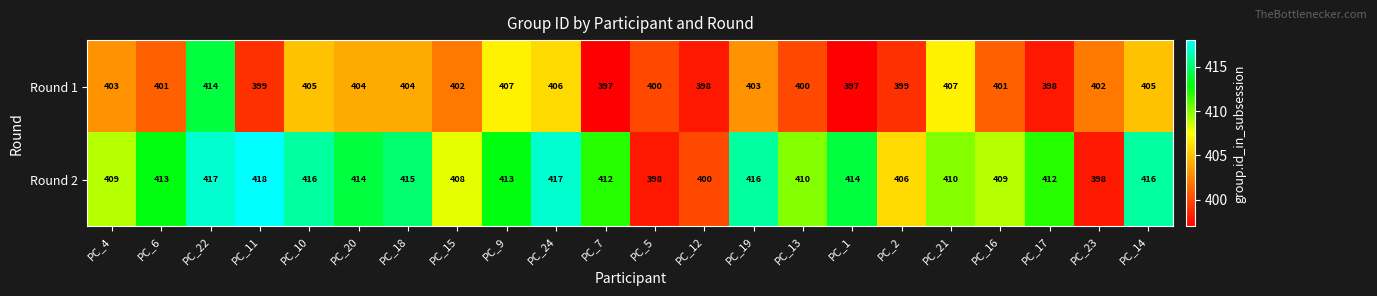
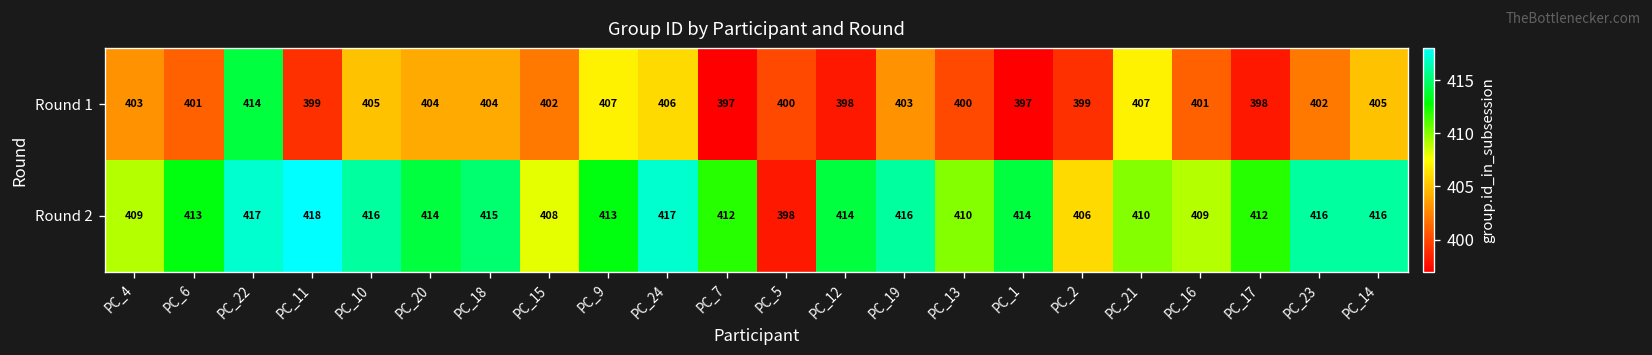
  {
    "Round 1": {
      "PC_4": 403,
      "PC_6": 401,
      "PC_22": 414,
      "PC_11": 399,
      "PC_10": 405,
      "PC_20": 404,
      "PC_18": 404,
      "PC_15": 402,
      "PC_9": 407,
      "PC_24": 406,
      "PC_7": 397,
      "PC_5": 400,
      "PC_12": 398,
      "PC_19": 403,
      "PC_13": 400,
      "PC_1": 397,
      "PC_2": 399,
      "PC_21": 407,
      "PC_16": 401,
      "PC_17": 398,
      "PC_23": 402,
      "PC_14": 405
    },
    "Round 2": {
      "PC_4": 409,
      "PC_6": 413,
      "PC_22": 417,
      "PC_11": 418,
      "PC_10": 416,
      "PC_20": 414,
      "PC_18": 415,
      "PC_15": 408,
      "PC_9": 413,
      "PC_24": 417,
      "PC_7": 412,
      "PC_5": 398,
-     "PC_12": 400,
+     "PC_12": 414,
      "PC_19": 416,
      "PC_13": 410,
      "PC_1": 414,
      "PC_2": 406,
      "PC_21": 410,
      "PC_16": 409,
      "PC_17": 412,
-     "PC_23": 398,
+     "PC_23": 416,
      "PC_14": 416
    }
  }
